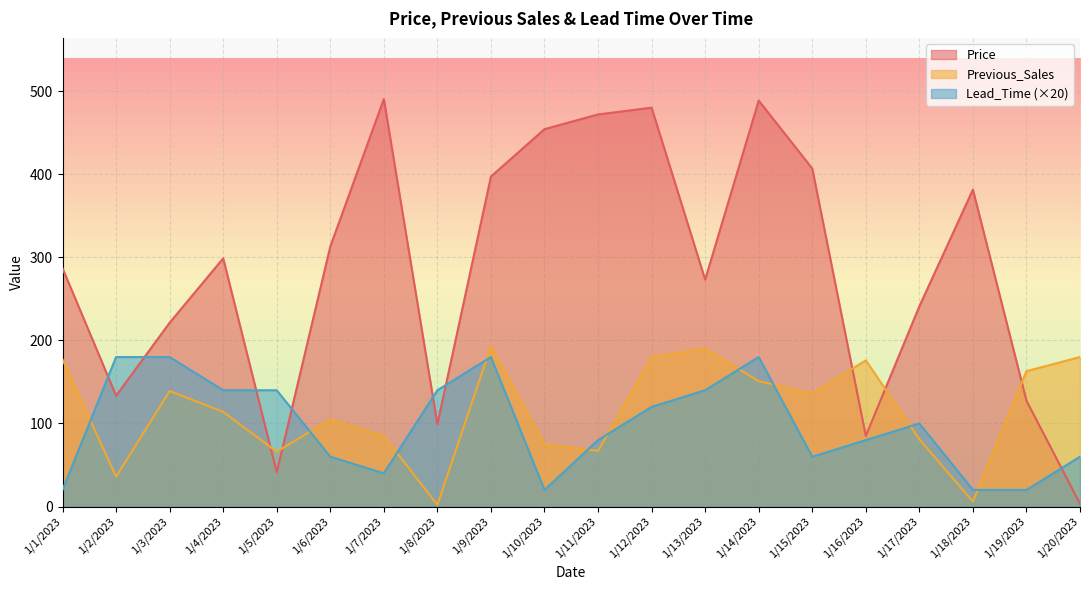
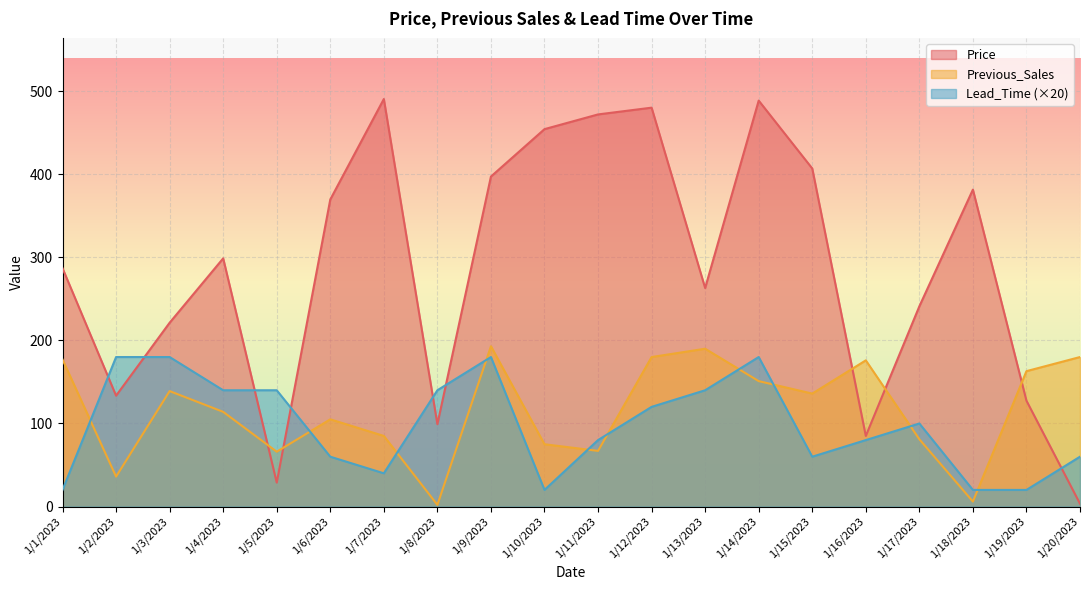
  {
    "Price": {
      "1/1/2023": 290,
      "1/2/2023": 130,
      "1/3/2023": 220,
      "1/4/2023": 300,
-     "1/5/2023": 40,
-     "1/6/2023": 310,
+     "1/5/2023": 30,
+     "1/6/2023": 370,
      "1/7/2023": 490,
      "1/8/2023": 100,
      "1/9/2023": 400,
      "1/10/2023": 450,
      "1/11/2023": 470,
      "1/12/2023": 480,
-     "1/13/2023": 270,
+     "1/13/2023": 260,
      "1/14/2023": 490,
      "1/15/2023": 410,
      "1/16/2023": 90,
      "1/17/2023": 240,
      "1/18/2023": 380,
      "1/19/2023": 130,
      "1/20/2023": 0
    },
    "Previous_Sales": {
      "1/1/2023": 180,
      "1/2/2023": 40,
      "1/3/2023": 140,
      "1/4/2023": 110,
      "1/5/2023": 70,
      "1/6/2023": 110,
      "1/7/2023": 90,
      "1/8/2023": 0,
      "1/9/2023": 190,
      "1/10/2023": 80,
      "1/11/2023": 70,
      "1/12/2023": 180,
      "1/13/2023": 190,
      "1/14/2023": 150,
      "1/15/2023": 140,
      "1/16/2023": 180,
      "1/17/2023": 80,
      "1/18/2023": 10,
      "1/19/2023": 160,
      "1/20/2023": 180
    },
    "Lead_Time (×20)": {
      "1/1/2023": 20,
      "1/2/2023": 180,
      "1/3/2023": 180,
      "1/4/2023": 140,
      "1/5/2023": 140,
      "1/6/2023": 60,
      "1/7/2023": 40,
      "1/8/2023": 140,
      "1/9/2023": 180,
      "1/10/2023": 20,
      "1/11/2023": 80,
      "1/12/2023": 120,
      "1/13/2023": 140,
      "1/14/2023": 180,
      "1/15/2023": 60,
      "1/16/2023": 80,
      "1/17/2023": 100,
      "1/18/2023": 20,
      "1/19/2023": 20,
      "1/20/2023": 60
    }
  }
